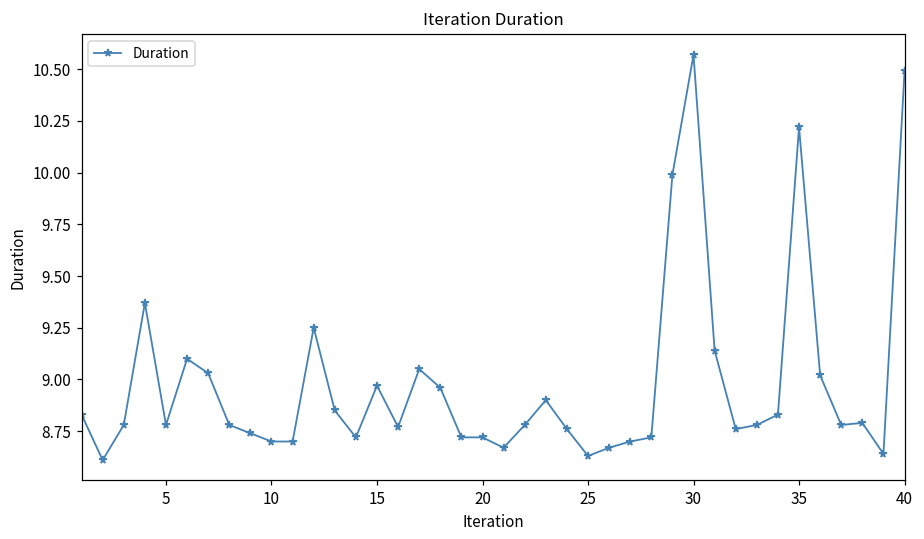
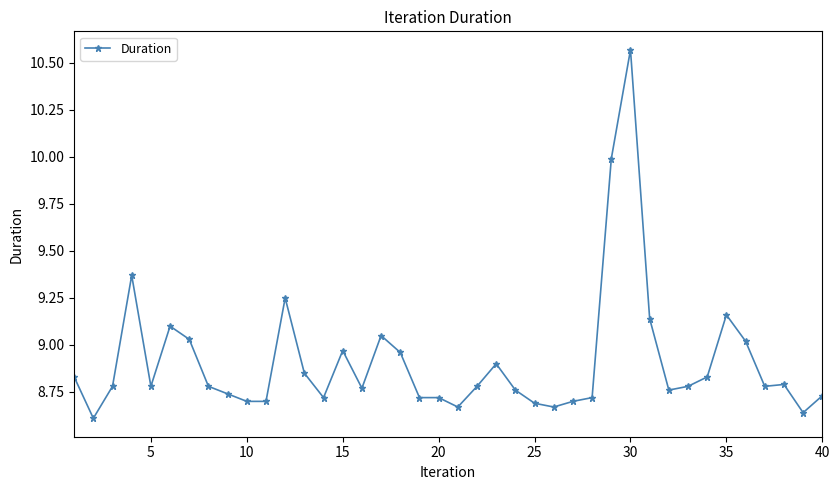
  {
    "5": 8.78,
    "10": 8.70,
    "15": 8.97,
    "20": 8.72,
-   "25": 8.63,
+   "25": 8.69,
    "30": 10.57,
-   "35": 10.22,
-   "40": 10.49
+   "35": 9.16,
+   "40": 8.73
  }
